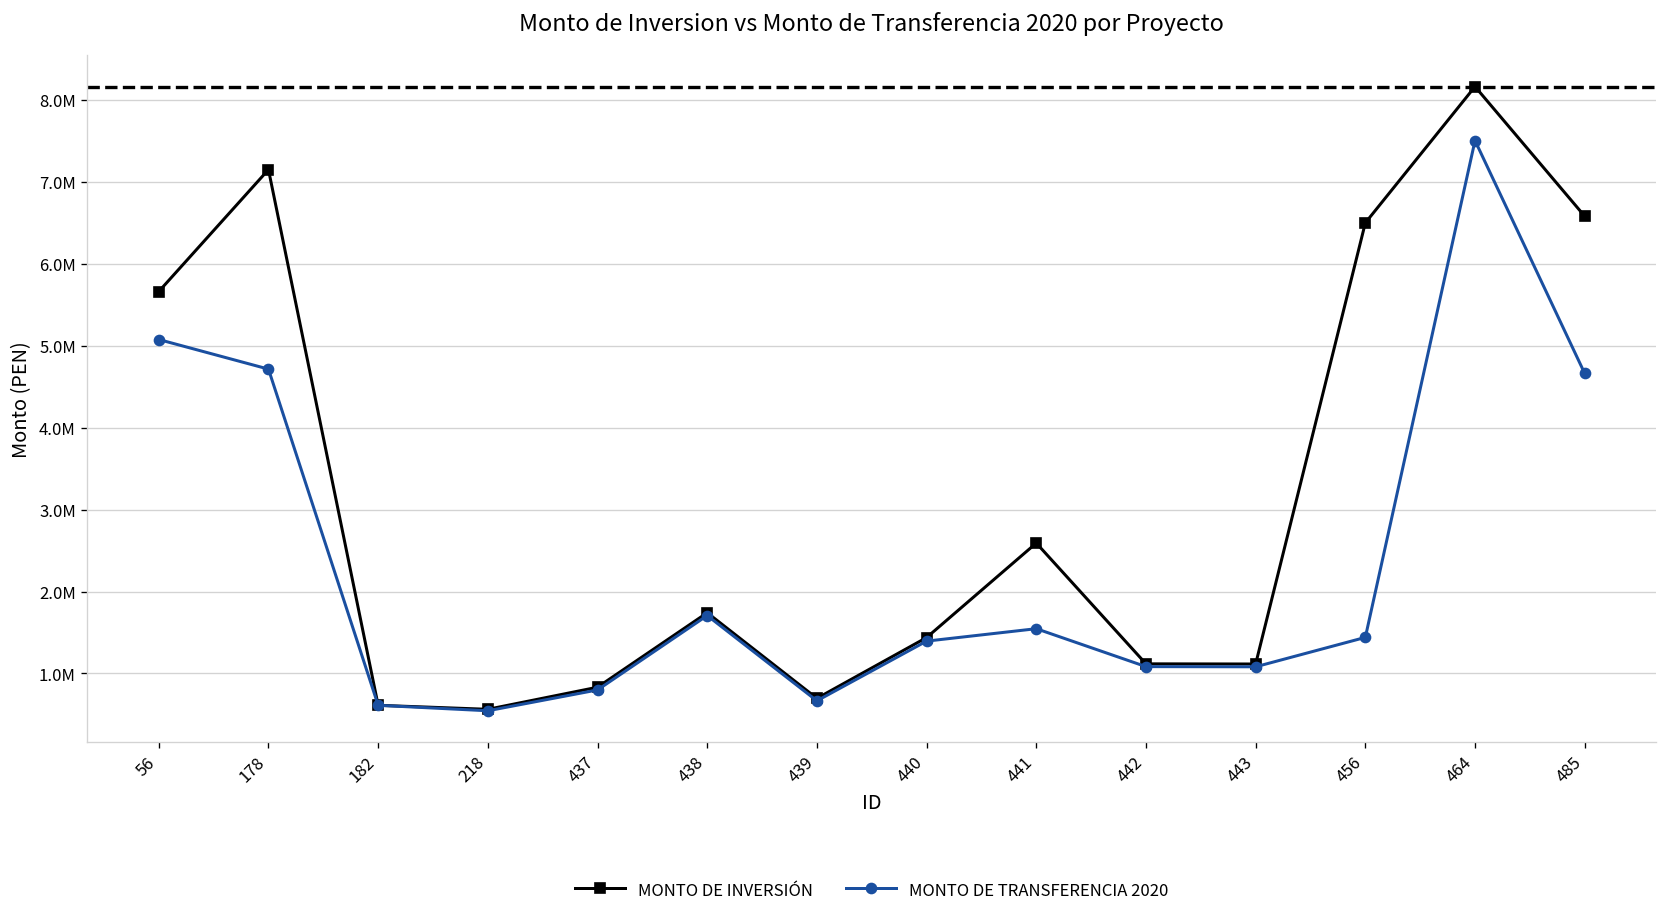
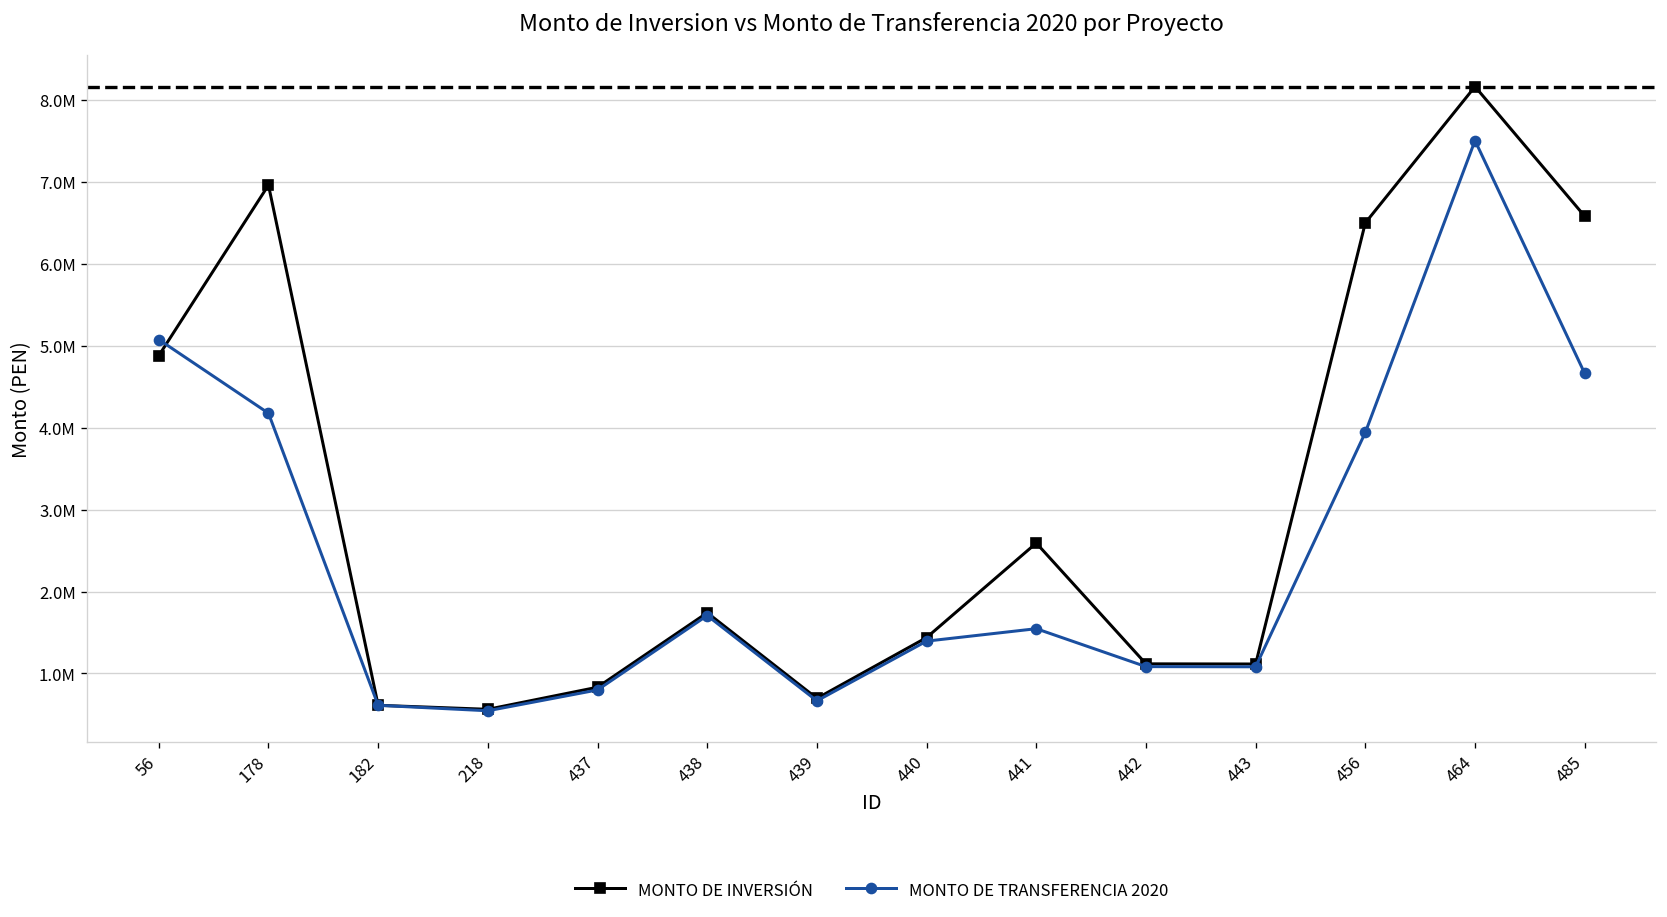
  {
    "MONTO DE INVERSIÓN": {
-     "56": 5700000,
-     "178": 7200000,
+     "56": 4900000,
+     "178": 7000000,
      "440": 1400000,
      "441": 2600000,
      "456": 6500000,
      "464": 8200000,
      "485": 6600000
    },
    "MONTO DE TRANSFERENCIA 2020": {
      "56": 5100000,
-     "178": 4700000,
+     "178": 4200000,
      "440": 1400000,
      "441": 1500000,
-     "456": 1400000,
+     "456": 3900000,
      "464": 7500000,
      "485": 4700000
    }
  }
